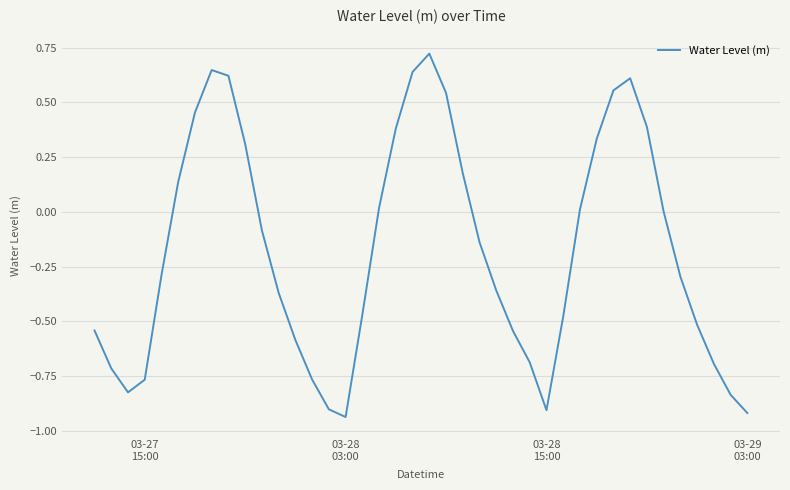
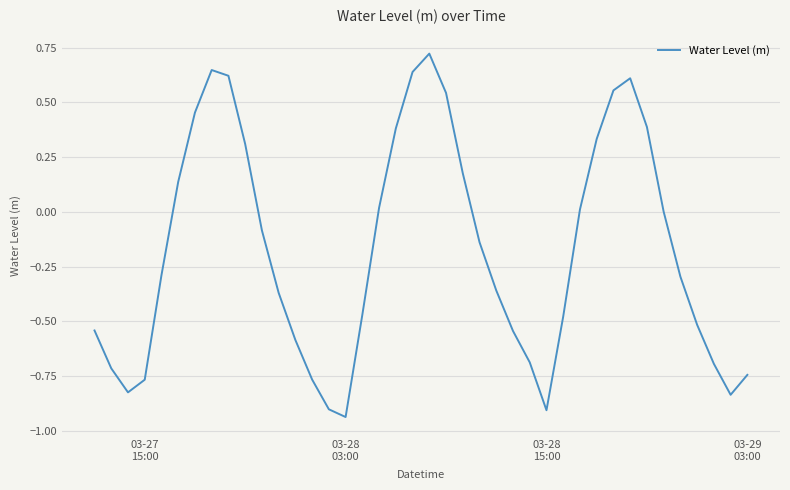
  {
    "03-27 15:00": -0.77,
    "03-28 03:00": -0.94,
    "03-28 15:00": -0.91,
-   "03-29 03:00": -0.92
+   "03-29 03:00": -0.74
  }
